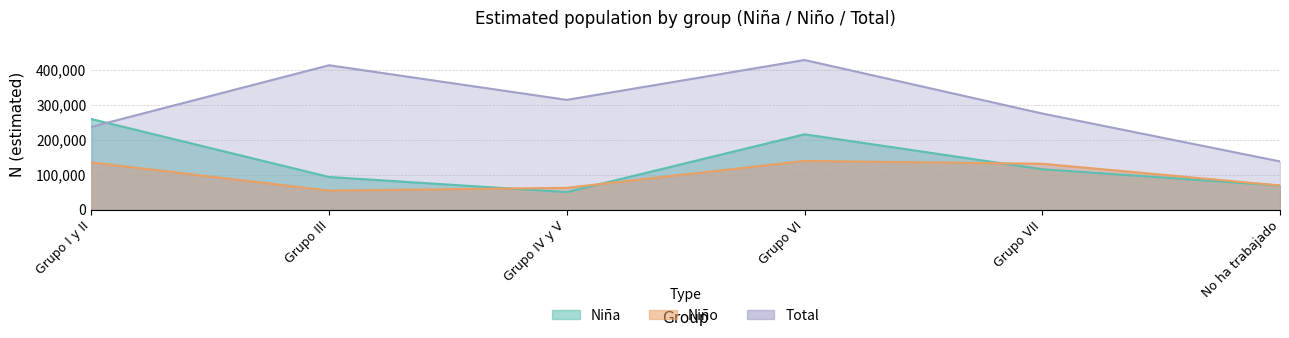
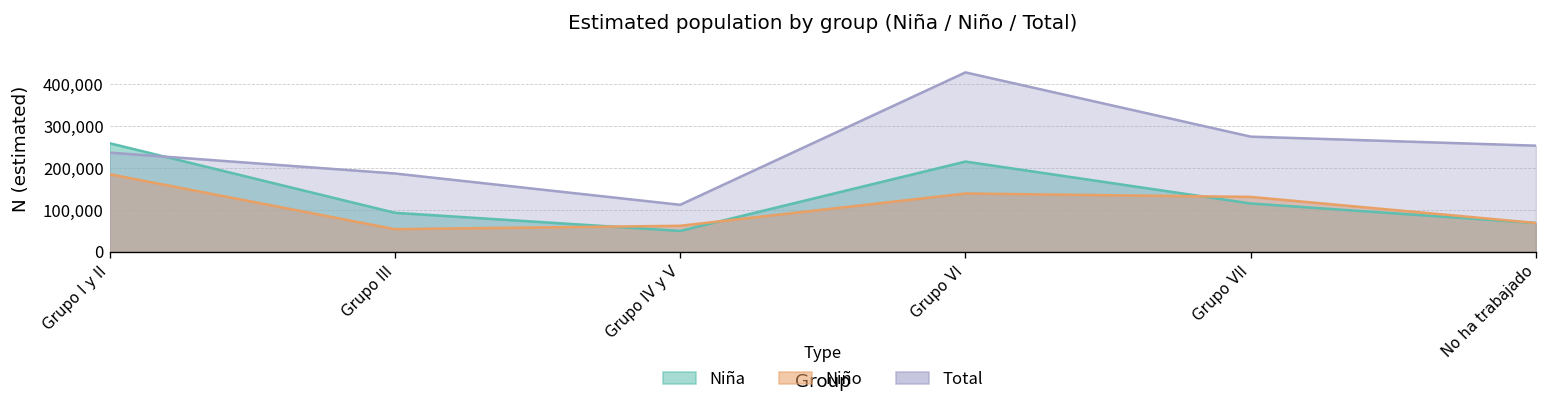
  {
    "Niña": {
      "Grupo I y II": "260,000",
      "Grupo III": "90,000",
      "Grupo IV y V": "50,000",
      "Grupo VI": "220,000",
      "Grupo VII": "120,000"
    },
    "Niño": {
-     "Grupo I y II": "140,000",
+     "Grupo I y II": "190,000",
      "Grupo III": "50,000",
      "Grupo IV y V": "60,000",
      "Grupo VI": "140,000",
      "Grupo VII": "130,000"
    },
    "Total": {
      "Grupo I y II": "240,000",
-     "Grupo III": "410,000",
-     "Grupo IV y V": "310,000",
+     "Grupo III": "190,000",
+     "Grupo IV y V": "110,000",
      "Grupo VI": "430,000",
      "Grupo VII": "270,000",
-     "No ha trabajado": "140,000"
+     "No ha trabajado": "250,000"
    }
  }
